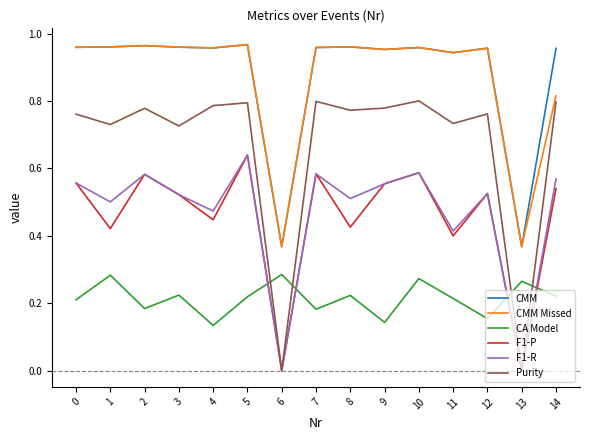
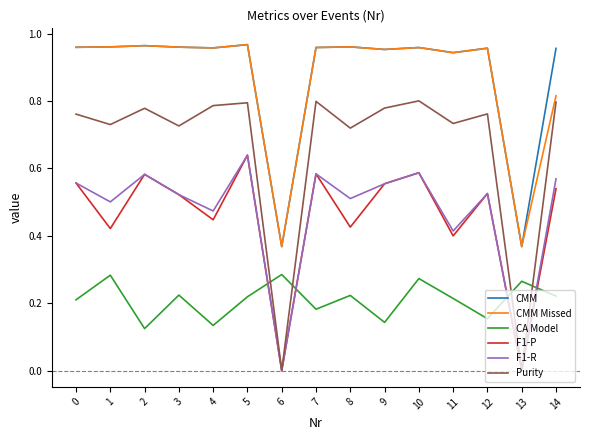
  {
    "CMM": {
      "14": 0.96
    },
    "CMM Missed": {
      "14": 0.82
    },
    "CA Model": {
      "0": 0.21,
      "1": 0.28,
-     "2": 0.18,
+     "2": 0.12,
      "3": 0.22,
      "4": 0.13,
      "5": 0.22,
      "6": 0.29,
      "7": 0.18,
      "8": 0.22,
      "9": 0.14,
      "10": 0.27,
      "11": 0.21,
      "13": 0.27
    },
    "F1-P": {
      "1": 0.42,
      "4": 0.45,
      "8": 0.43,
      "11": 0.40,
      "14": 0.54
    },
    "F1-R": {
      "1": 0.50,
      "4": 0.47,
      "8": 0.51,
      "11": 0.41,
      "14": 0.57
    },
    "Purity": {
      "0": 0.76,
      "1": 0.73,
      "2": 0.78,
      "3": 0.73,
      "4": 0.79,
      "5": 0.79,
      "7": 0.80,
-     "8": 0.77,
+     "8": 0.72,
      "9": 0.78,
      "10": 0.80,
      "11": 0.73,
      "12": 0.76,
      "14": 0.80
    }
  }
